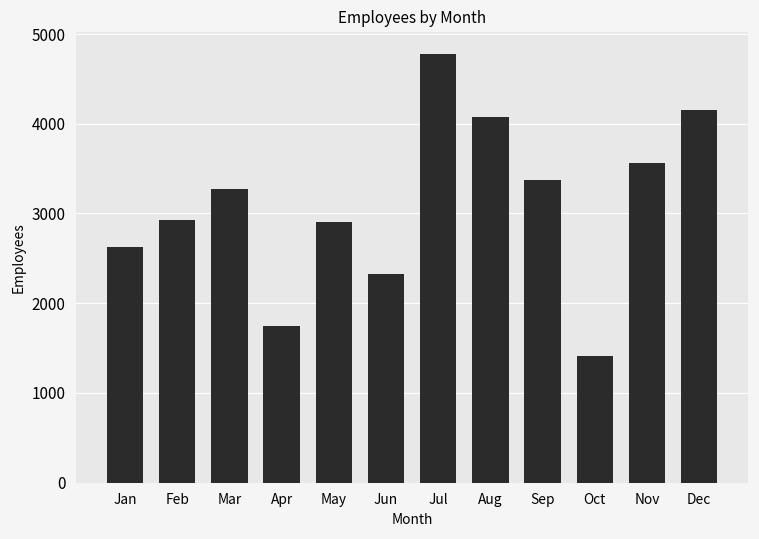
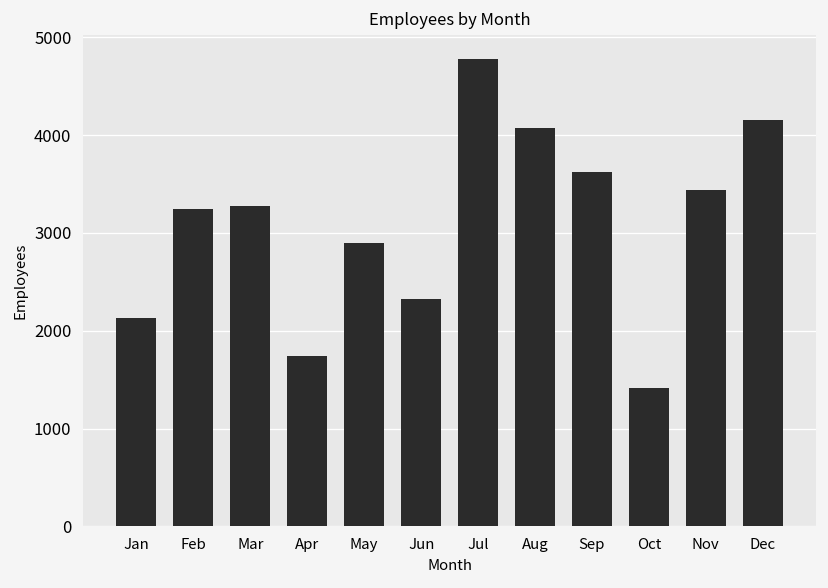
  {
-   "Jan": 2600,
-   "Feb": 2900,
+   "Jan": 2100,
+   "Feb": 3200,
    "Mar": 3300,
    "Apr": 1700,
    "May": 2900,
    "Jun": 2300,
    "Jul": 4800,
    "Aug": 4100,
-   "Sep": 3400,
+   "Sep": 3600,
    "Oct": 1400,
-   "Nov": 3600,
+   "Nov": 3400,
    "Dec": 4200
  }
